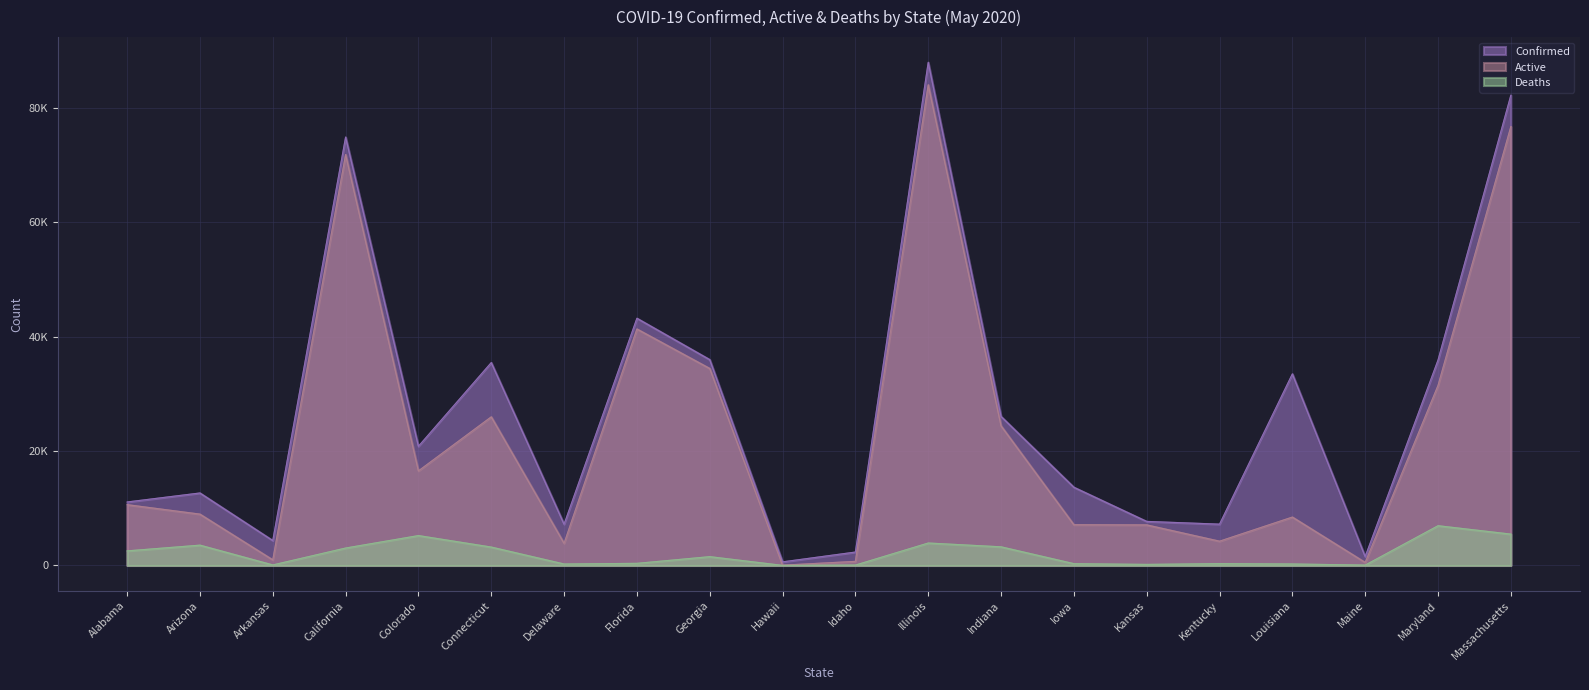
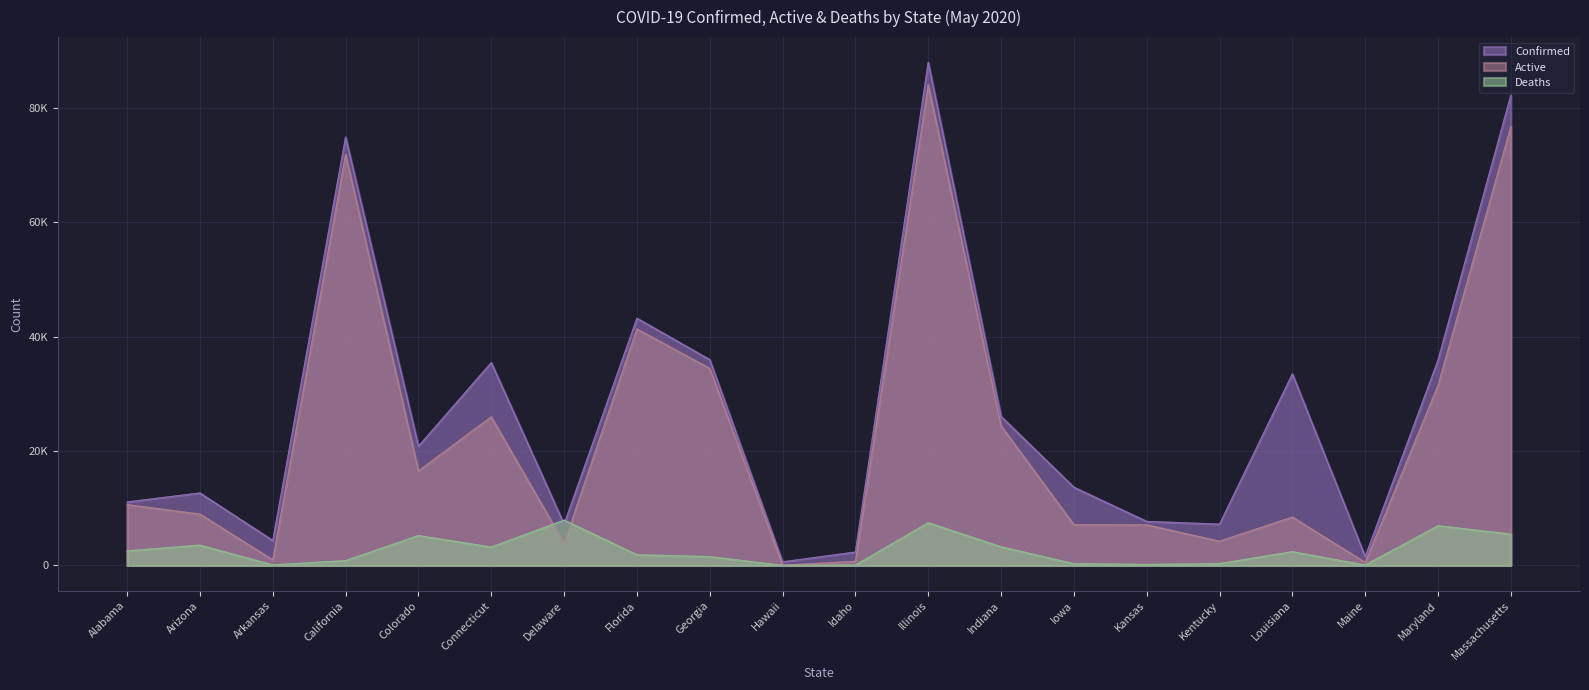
  {
    "Deaths": {
      "Alabama": 3000,
      "Arizona": 4000,
      "Arkansas": 0,
-     "California": 3000,
+     "California": 1000,
      "Colorado": 5000,
      "Connecticut": 3000,
-     "Delaware": 0,
-     "Florida": 0,
+     "Delaware": 8000,
+     "Florida": 2000,
      "Georgia": 2000,
      "Idaho": 0,
-     "Illinois": 4000,
+     "Illinois": 7000,
      "Indiana": 3000,
      "Iowa": 0,
      "Kansas": 0,
      "Kentucky": 0,
-     "Louisiana": 0,
+     "Louisiana": 2000,
      "Maine": 0,
      "Maryland": 7000,
      "Massachusetts": 5000
    }
  }
